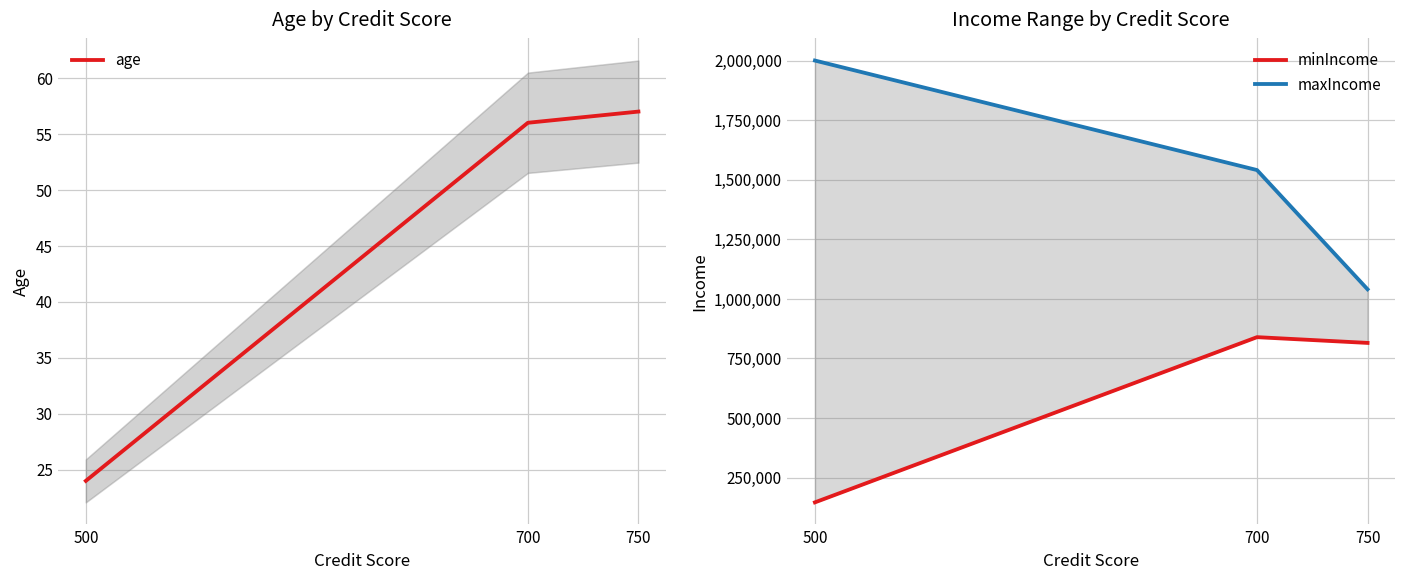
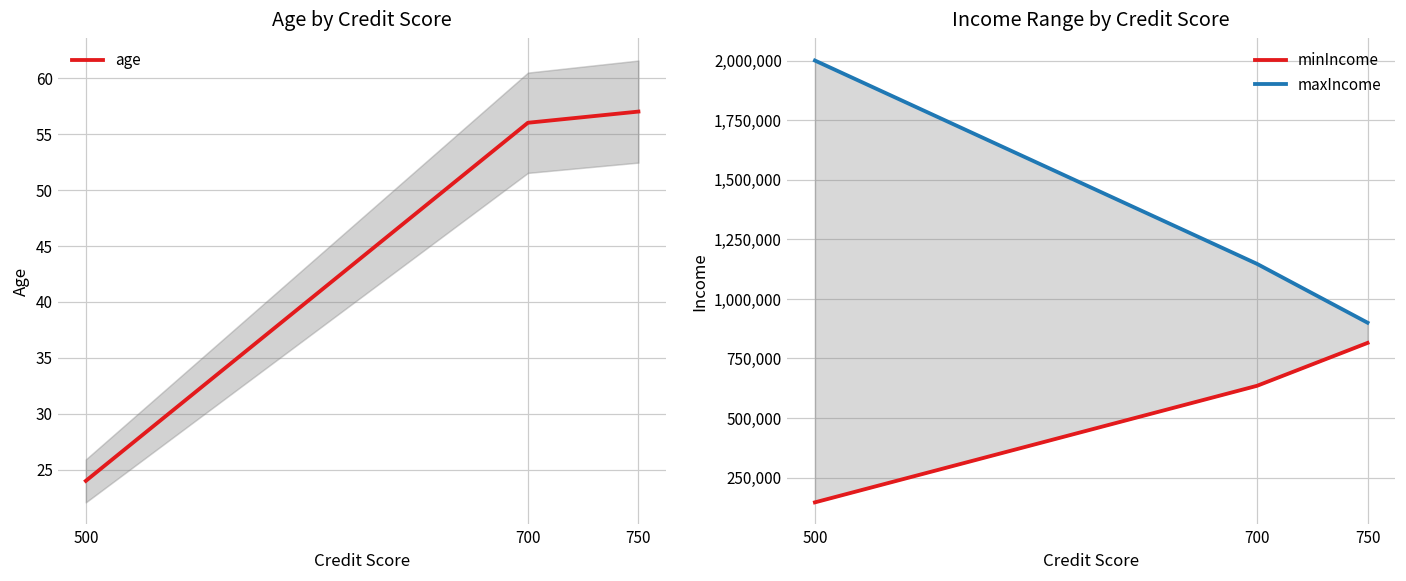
  {
    "Age by Credit Score": {
      "age": {
        "500": "24.0",
        "700": "56.0",
        "750": "57.0"
      }
    },
    "Income Range by Credit Score": {
      "minIncome": {
        "500": "150,000",
-       "700": "840,000",
+       "700": "640,000",
        "750": "820,000"
      },
      "maxIncome": {
        "500": "2,000,000",
-       "700": "1,540,000",
-       "750": "1,040,000"
+       "700": "1,150,000",
+       "750": "900,000"
      }
    }
  }
